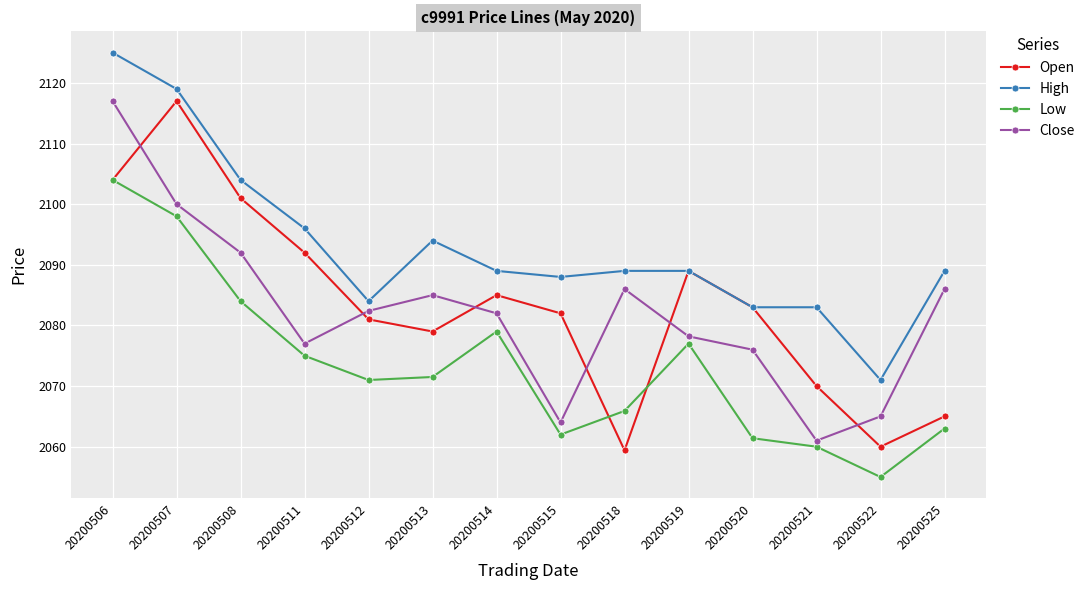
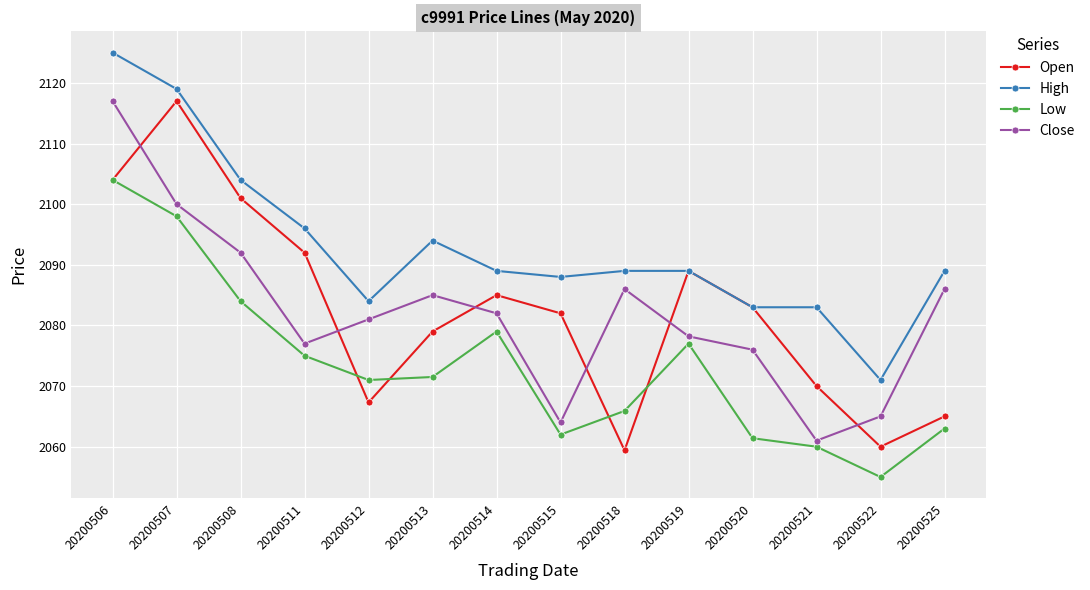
  {
    "Open": {
      "20200507": 2117,
      "20200508": 2101,
      "20200511": 2092,
-     "20200512": 2081,
+     "20200512": 2067,
      "20200513": 2079,
      "20200514": 2085,
      "20200515": 2082,
      "20200518": 2059,
      "20200521": 2070,
      "20200522": 2060,
      "20200525": 2065
    },
    "High": {
      "20200506": 2125,
      "20200507": 2119,
      "20200508": 2104,
      "20200511": 2096,
      "20200512": 2084,
      "20200513": 2094,
      "20200514": 2089,
      "20200515": 2088,
      "20200518": 2089,
      "20200521": 2083,
      "20200522": 2071,
      "20200525": 2089
    },
    "Low": {
      "20200507": 2098,
      "20200508": 2084,
      "20200511": 2075,
      "20200512": 2071,
      "20200513": 2072,
      "20200514": 2079,
      "20200515": 2062,
      "20200518": 2066,
      "20200519": 2077,
      "20200520": 2061,
      "20200521": 2060,
      "20200522": 2055,
      "20200525": 2063
    },
    "Close": {
      "20200506": 2117,
      "20200507": 2100,
      "20200508": 2092,
      "20200511": 2077,
-     "20200512": 2082,
+     "20200512": 2081,
      "20200513": 2085,
      "20200514": 2082,
      "20200515": 2064,
      "20200518": 2086,
      "20200519": 2078,
      "20200520": 2076,
      "20200521": 2061,
      "20200522": 2065,
      "20200525": 2086
    }
  }
